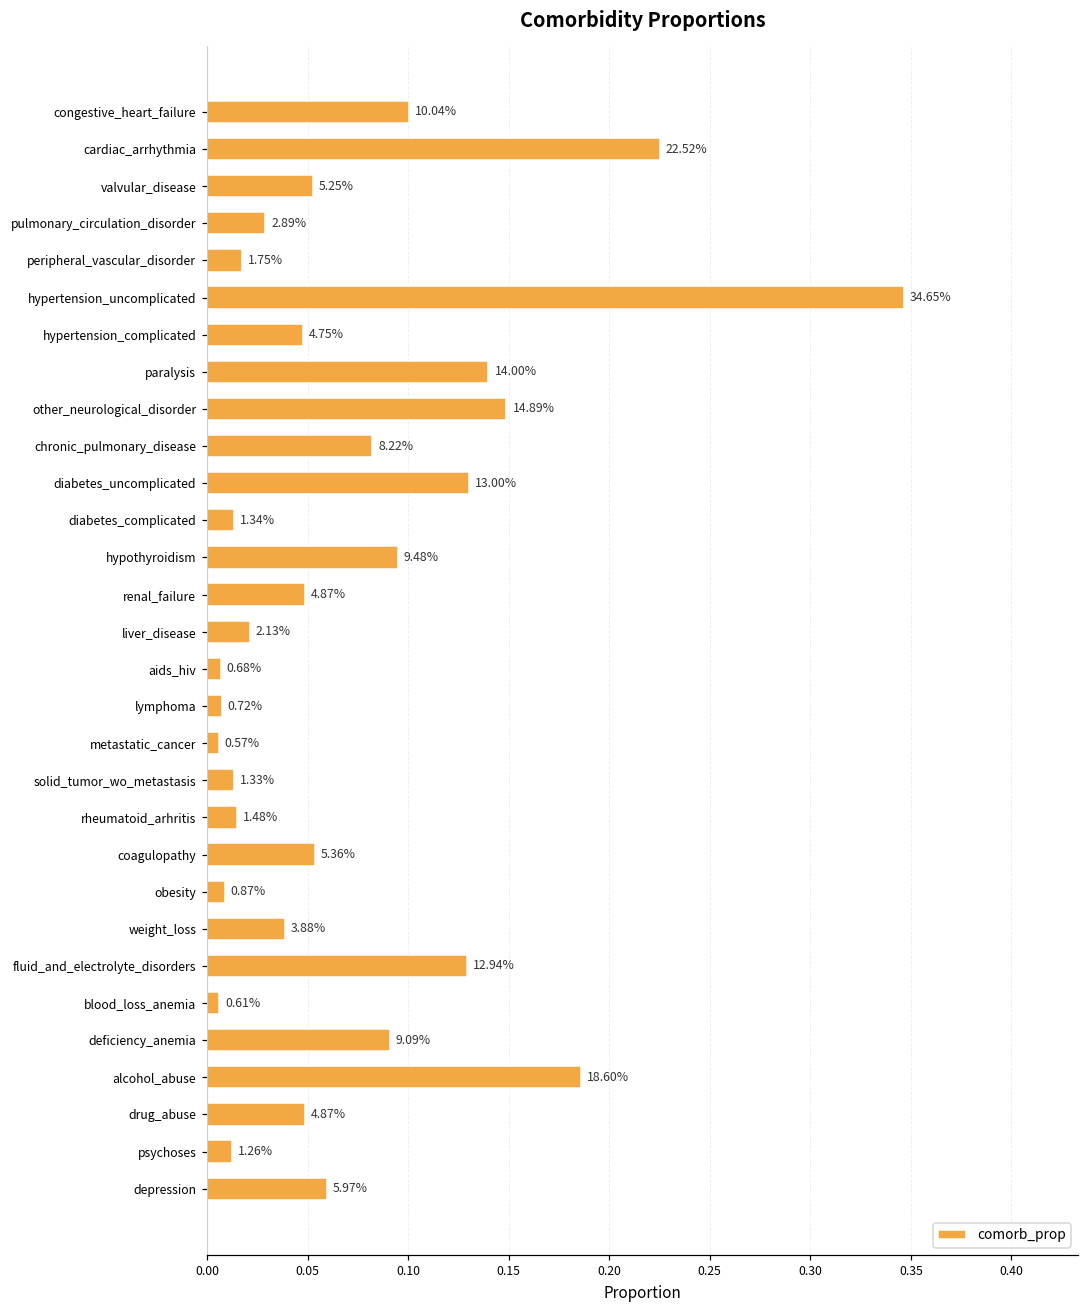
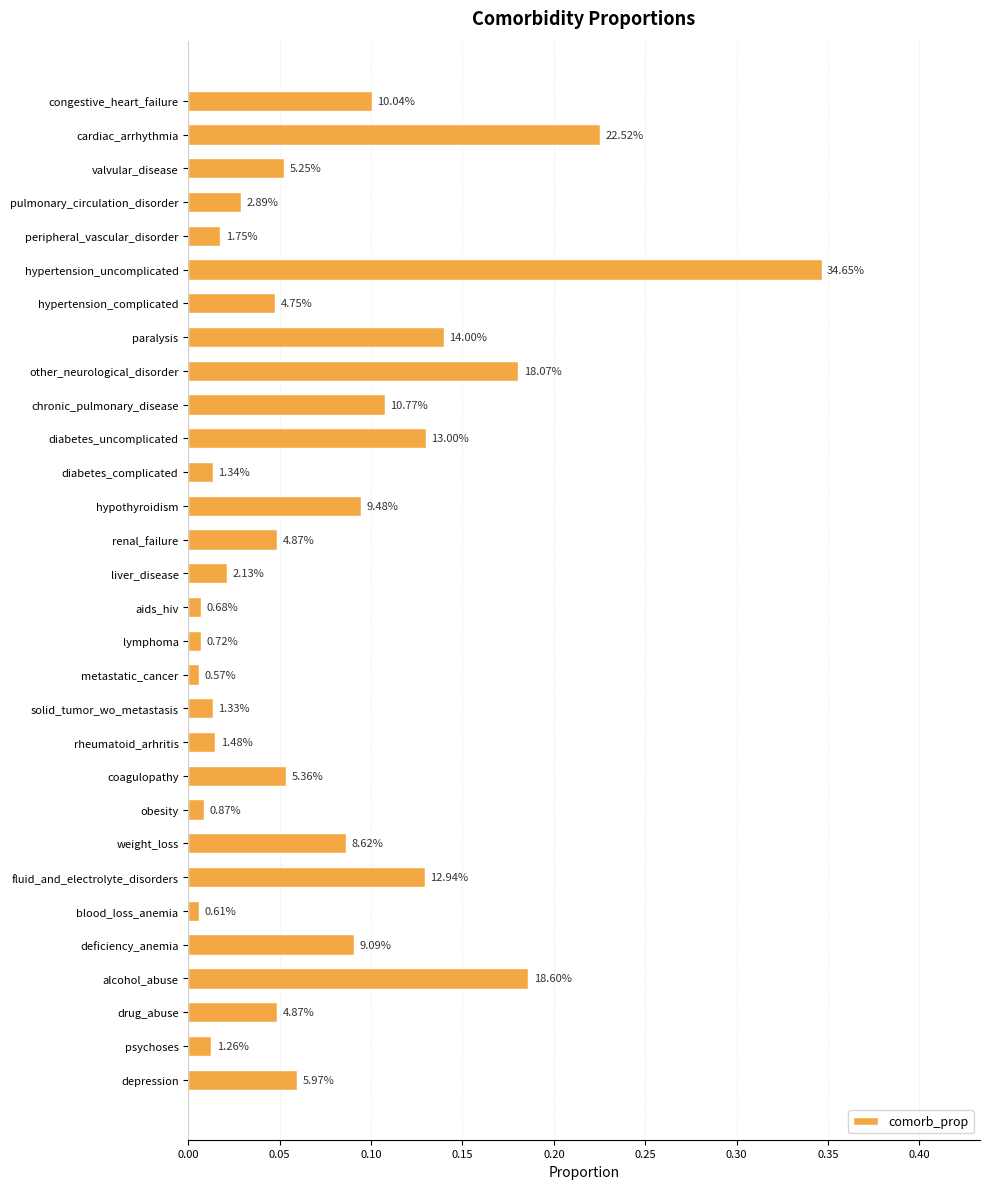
  {
    "congestive_heart_failure": "10.04%",
    "cardiac_arrhythmia": "22.52%",
    "valvular_disease": "5.25%",
    "pulmonary_circulation_disorder": "2.89%",
    "peripheral_vascular_disorder": "1.75%",
    "hypertension_uncomplicated": "34.65%",
    "hypertension_complicated": "4.75%",
    "paralysis": "14.00%",
-   "other_neurological_disorder": "14.89%",
-   "chronic_pulmonary_disease": "8.22%",
+   "other_neurological_disorder": "18.07%",
+   "chronic_pulmonary_disease": "10.77%",
    "diabetes_uncomplicated": "13.00%",
    "diabetes_complicated": "1.34%",
    "hypothyroidism": "9.48%",
    "renal_failure": "4.87%",
    "liver_disease": "2.13%",
    "aids_hiv": "0.68%",
    "lymphoma": "0.72%",
    "metastatic_cancer": "0.57%",
    "solid_tumor_wo_metastasis": "1.33%",
    "rheumatoid_arhritis": "1.48%",
    "coagulopathy": "5.36%",
    "obesity": "0.87%",
-   "weight_loss": "3.88%",
+   "weight_loss": "8.62%",
    "fluid_and_electrolyte_disorders": "12.94%",
    "blood_loss_anemia": "0.61%",
    "deficiency_anemia": "9.09%",
    "alcohol_abuse": "18.60%",
    "drug_abuse": "4.87%",
    "psychoses": "1.26%",
    "depression": "5.97%"
  }
